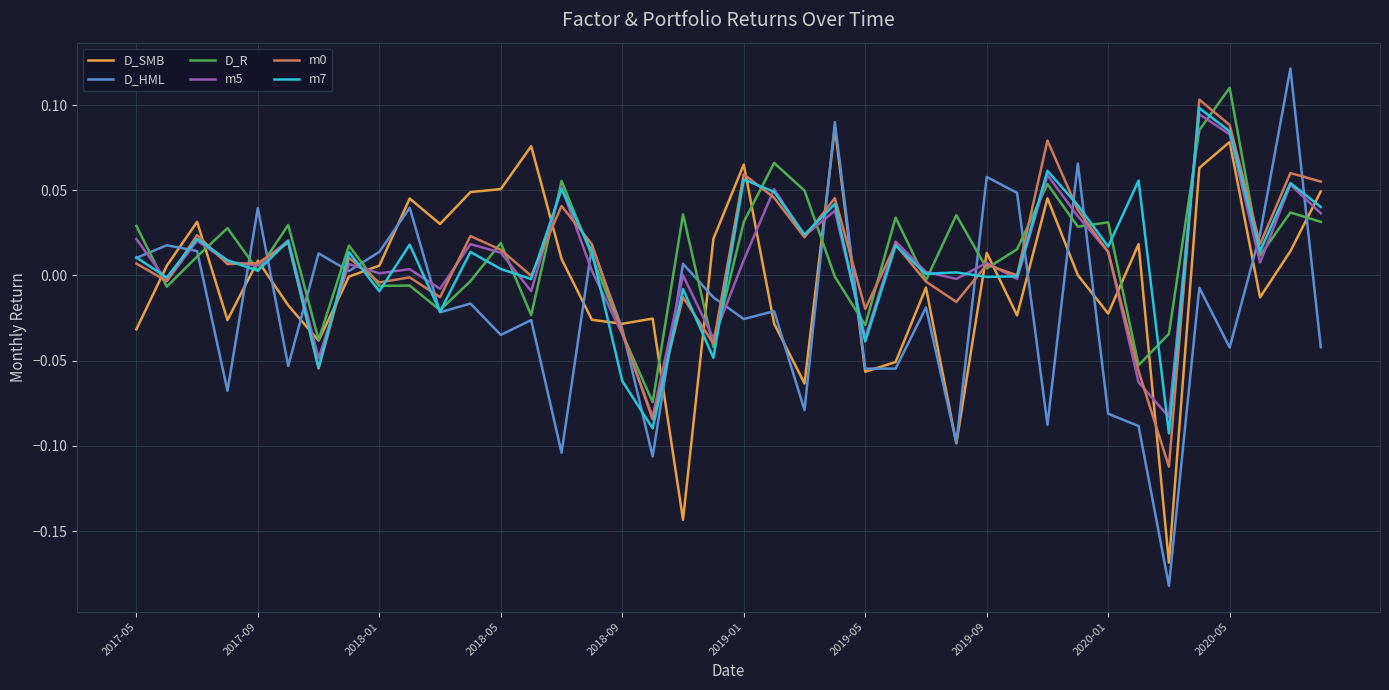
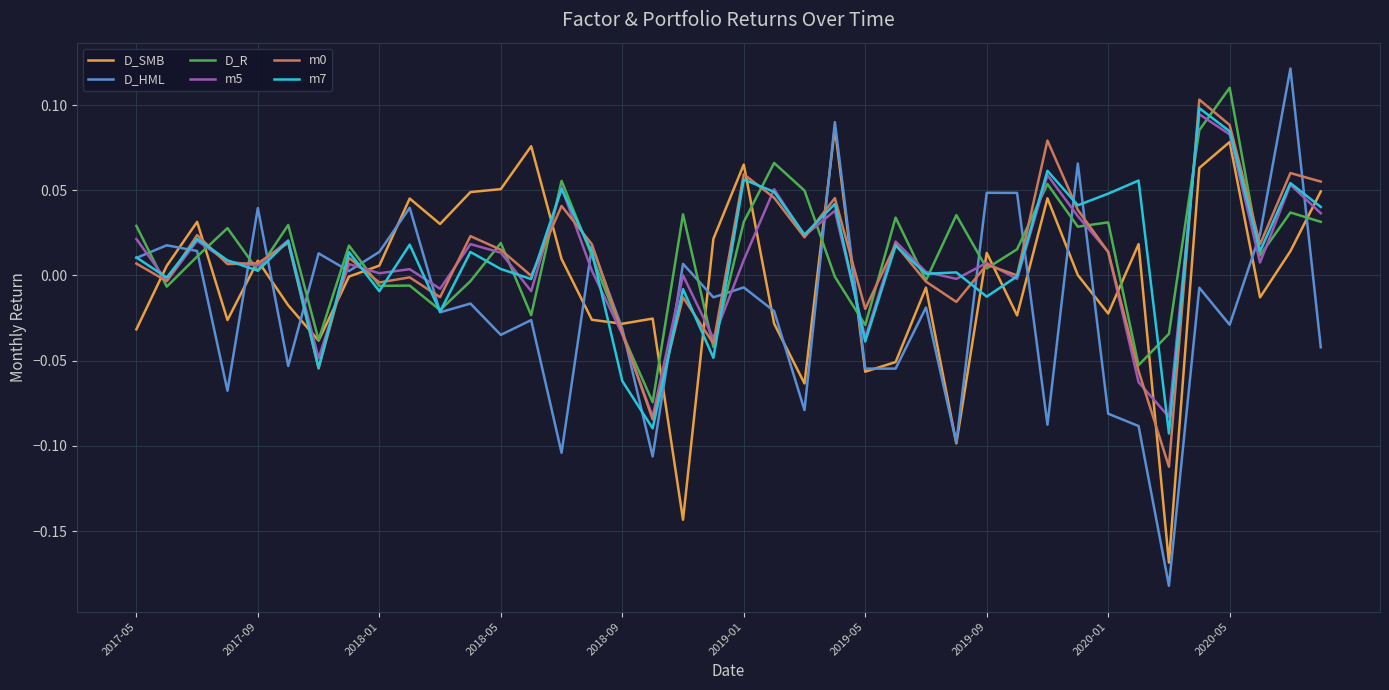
  {
    "D_HML": {
      "2017-09": 0.040,
      "2018-01": 0.014,
      "2018-05": -0.035,
      "2018-09": -0.031,
-     "2019-01": -0.026,
+     "2019-01": -0.007,
      "2019-05": -0.055,
-     "2019-09": 0.058,
+     "2019-09": 0.049,
      "2020-01": -0.081,
-     "2020-05": -0.042
+     "2020-05": -0.029
    },
    "D_R": {
      "2017-05": 0.029,
      "2018-01": -0.006,
      "2018-05": 0.019,
      "2019-01": 0.031,
      "2019-05": -0.029,
      "2019-09": 0.004,
      "2020-01": 0.031,
      "2020-05": 0.110
    },
    "m5": {
      "2017-05": 0.021,
      "2018-01": 0.001,
      "2018-05": 0.013,
      "2019-01": 0.009,
      "2019-05": -0.037,
      "2020-05": 0.083
    },
    "m7": {
      "2018-01": -0.009,
      "2018-05": 0.004,
      "2018-09": -0.062,
      "2019-01": 0.056,
      "2019-05": -0.039,
-     "2019-09": -0.001,
-     "2020-01": 0.017,
+     "2019-09": -0.012,
+     "2020-01": 0.048,
      "2020-05": 0.085
    }
  }
